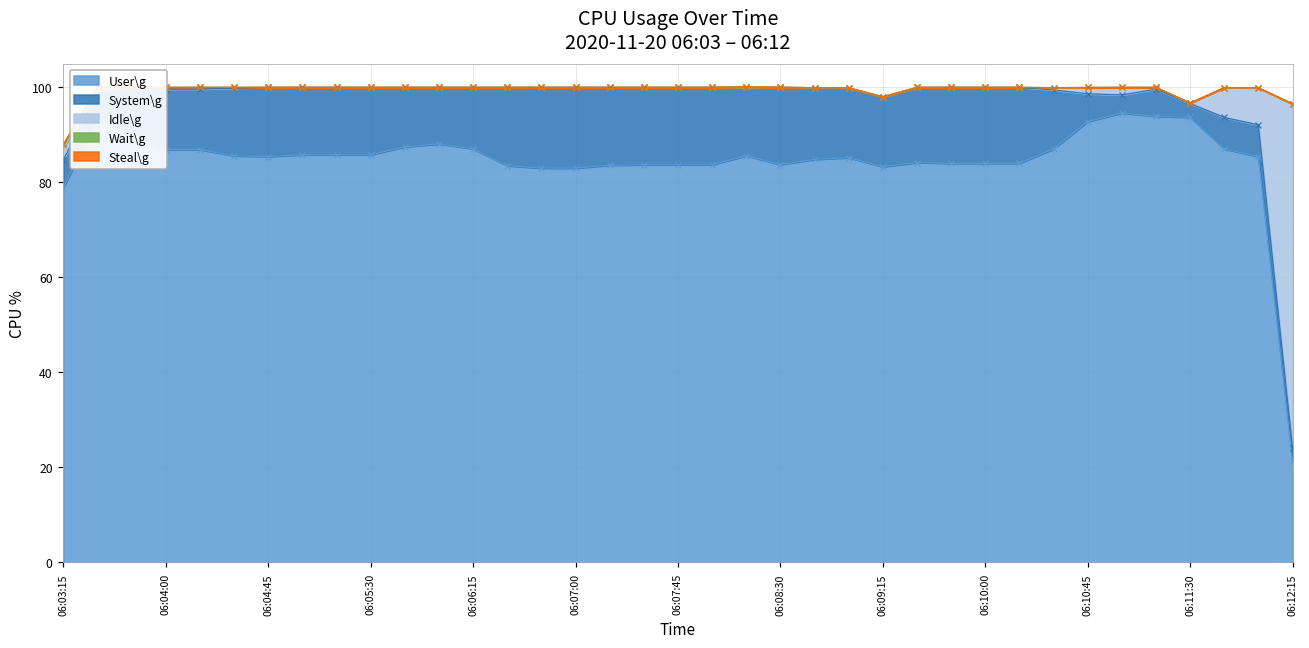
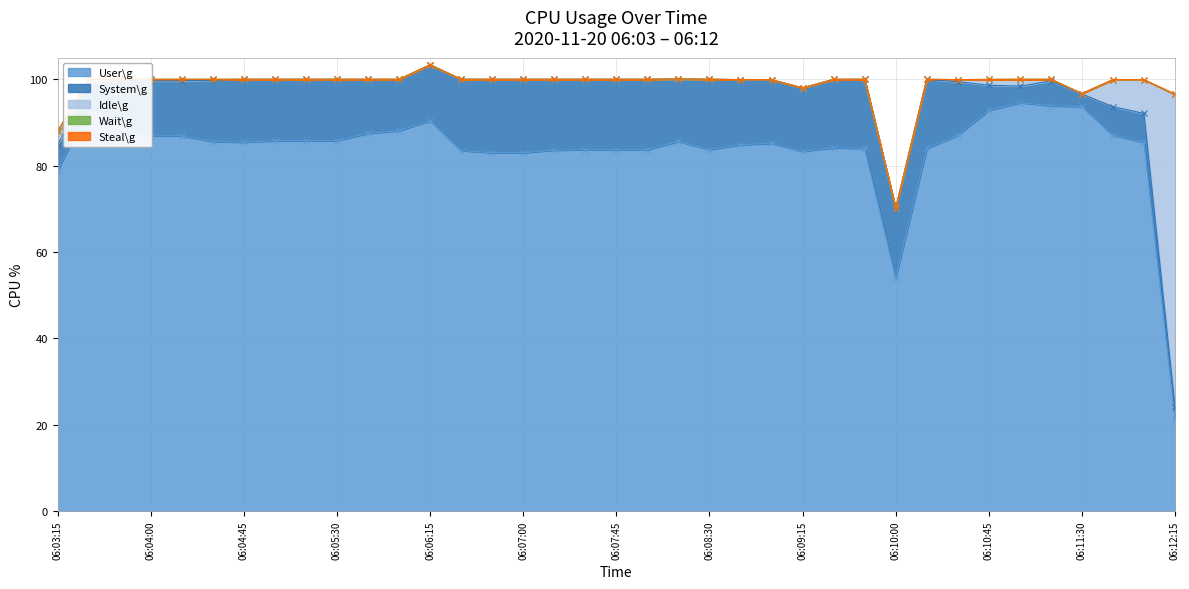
  {
    "User\\g": {
      "06:03:15": 79,
      "06:04:45": 85,
      "06:05:30": 86,
-     "06:06:15": 87,
+     "06:06:15": 90,
      "06:07:00": 83,
      "06:07:45": 84,
      "06:08:30": 84,
      "06:09:15": 83,
-     "06:10:00": 84,
+     "06:10:00": 54,
      "06:10:45": 93,
      "06:11:30": 94,
      "06:12:15": 21
    },
    "System\\g": {
      "06:03:15": 6,
      "06:10:45": 6,
      "06:12:15": 3
    },
    "Idle\\g": {
      "06:03:15": 2
    }
  }
